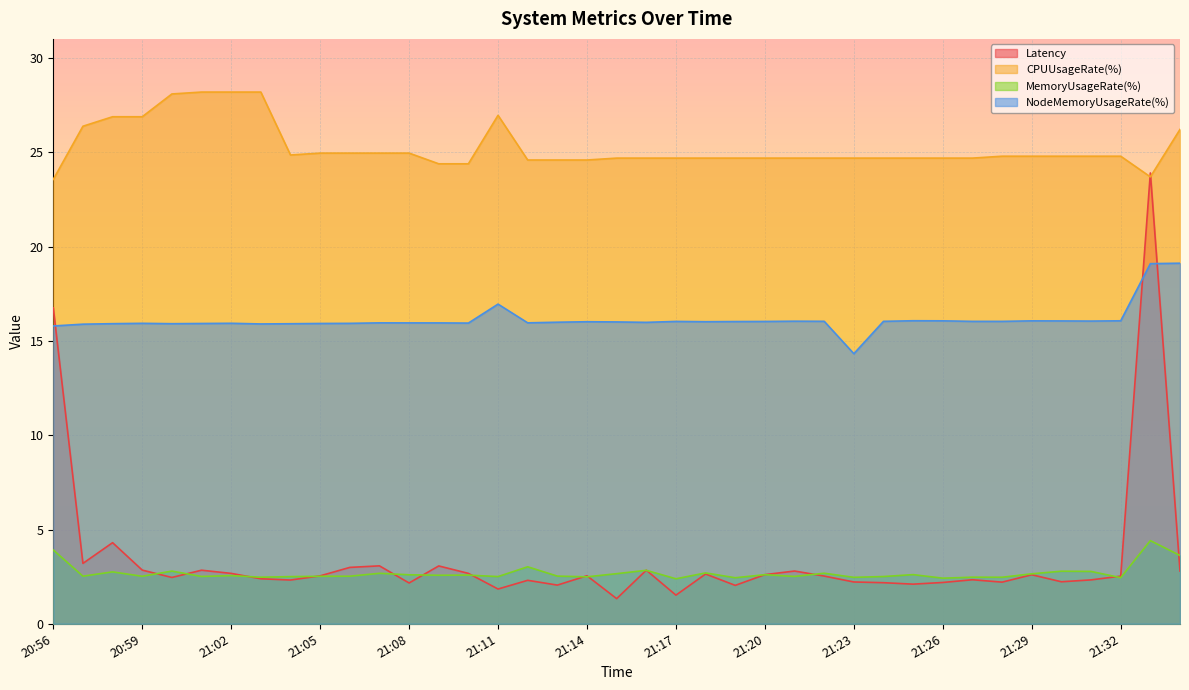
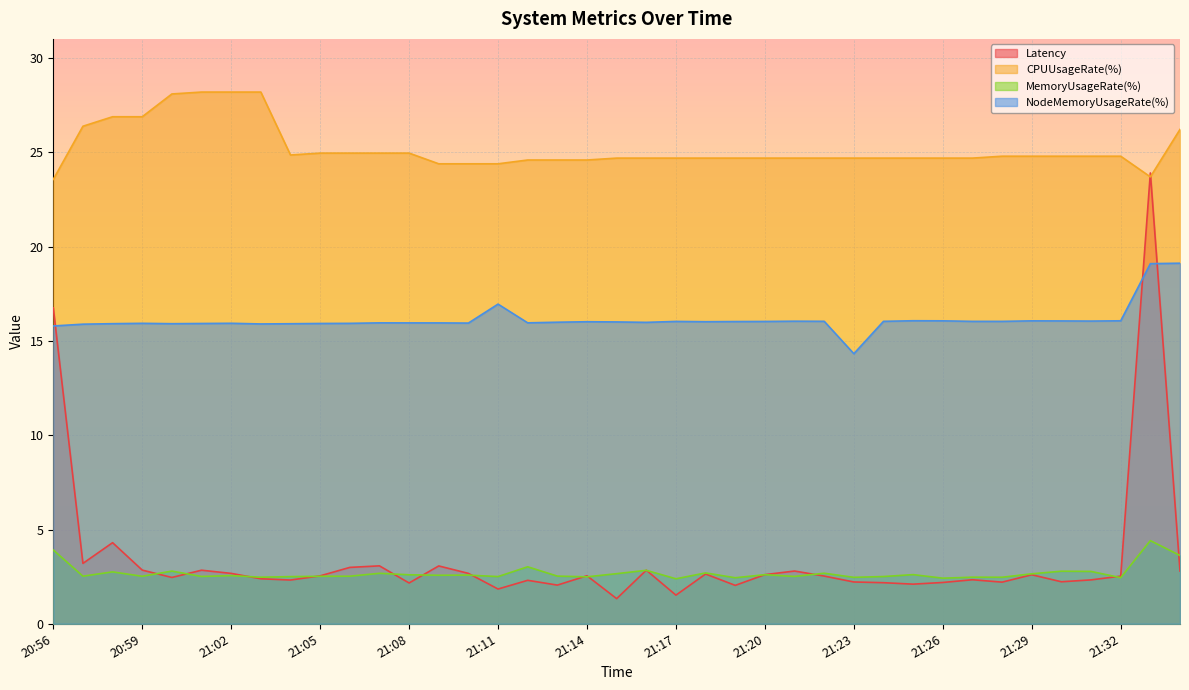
  {
    "Latency": {
      "20:56": 16.8,
      "20:59": 2.8,
      "21:08": 2.2,
      "21:11": 1.8,
      "21:17": 1.5,
      "21:23": 2.2,
      "21:26": 2.2
    },
    "CPUUsageRate(%)": {
      "20:56": 23.6,
      "20:59": 26.9,
      "21:02": 28.2,
      "21:05": 25.0,
      "21:08": 25.0,
-     "21:11": 27.0,
+     "21:11": 24.4,
      "21:14": 24.6,
      "21:17": 24.7,
      "21:20": 24.7,
      "21:23": 24.7,
      "21:26": 24.7,
      "21:29": 24.8,
      "21:32": 24.8
    },
    "MemoryUsageRate(%)": {
      "20:56": 3.9,
      "20:59": 2.5,
      "21:08": 2.6,
      "21:11": 2.5,
      "21:17": 2.4,
      "21:23": 2.5,
      "21:26": 2.4
    },
    "NodeMemoryUsageRate(%)": {
      "20:56": 15.8,
      "20:59": 15.9,
      "21:02": 15.9,
      "21:05": 15.9,
      "21:08": 16.0,
      "21:11": 17.0,
      "21:14": 16.0,
      "21:17": 16.0,
      "21:20": 16.0,
      "21:23": 14.3,
      "21:26": 16.1,
      "21:29": 16.1,
      "21:32": 16.1
    }
  }
